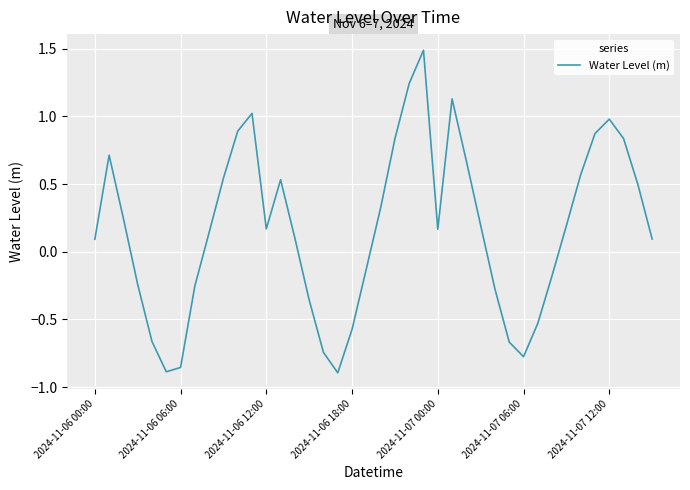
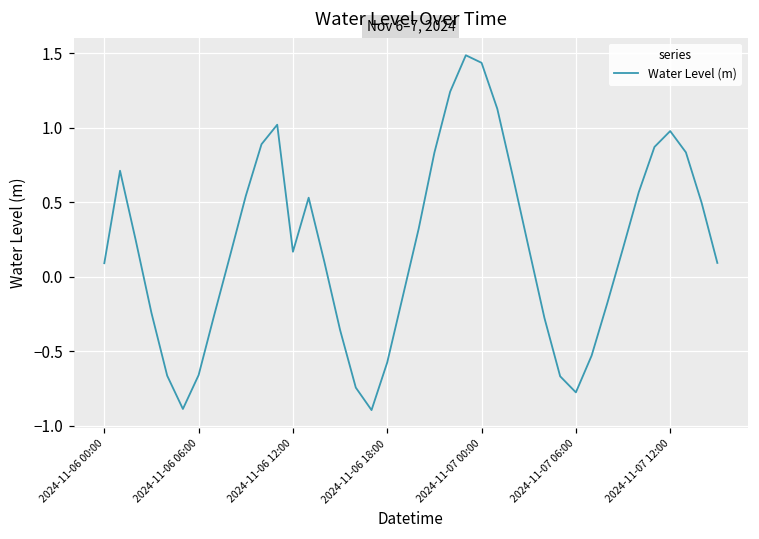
  {
    "2024-11-06 00:00": 0.09,
-   "2024-11-06 06:00": -0.85,
+   "2024-11-06 06:00": -0.66,
    "2024-11-06 12:00": 0.17,
    "2024-11-06 18:00": -0.57,
-   "2024-11-07 00:00": 0.17,
+   "2024-11-07 00:00": 1.44,
    "2024-11-07 06:00": -0.77,
    "2024-11-07 12:00": 0.98
  }
